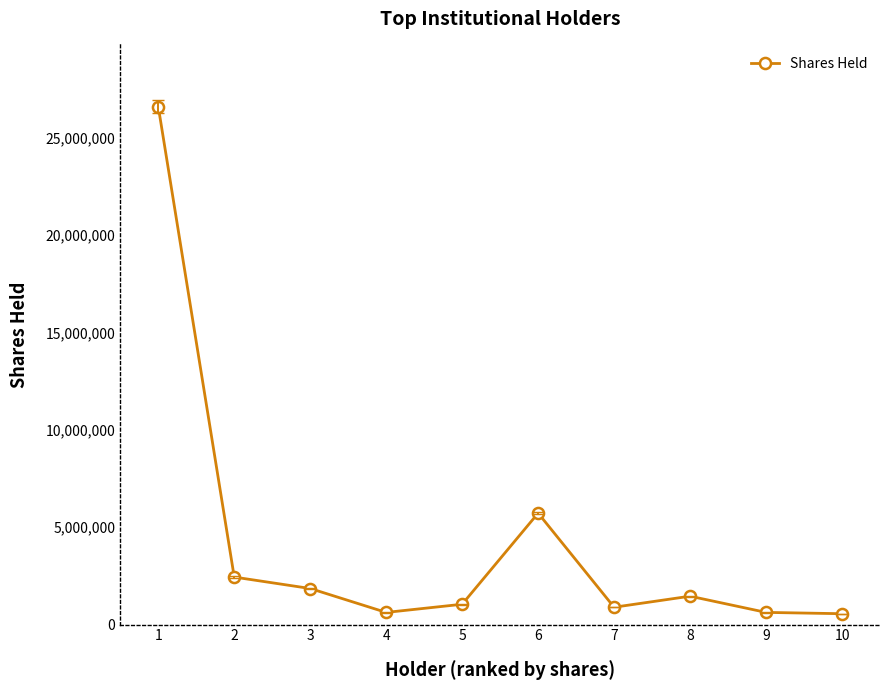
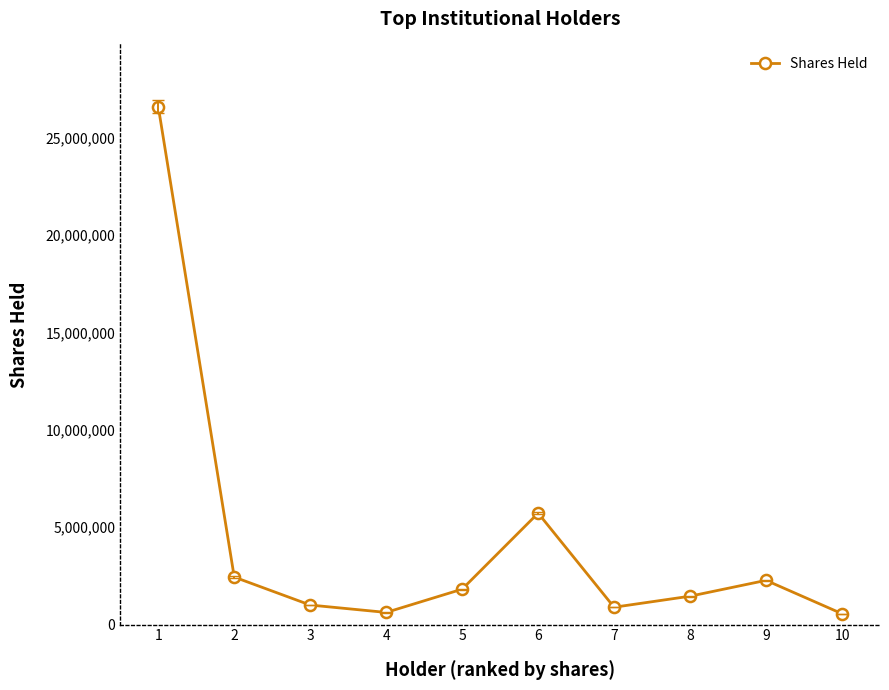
  {
    "Shares Held": {
      "1": "26,600,000",
-     "3": "1,900,000",
-     "5": "1,000,000",
-     "9": "600,000"
+     "3": "1,000,000",
+     "5": "1,800,000",
+     "9": "2,300,000"
    }
  }
